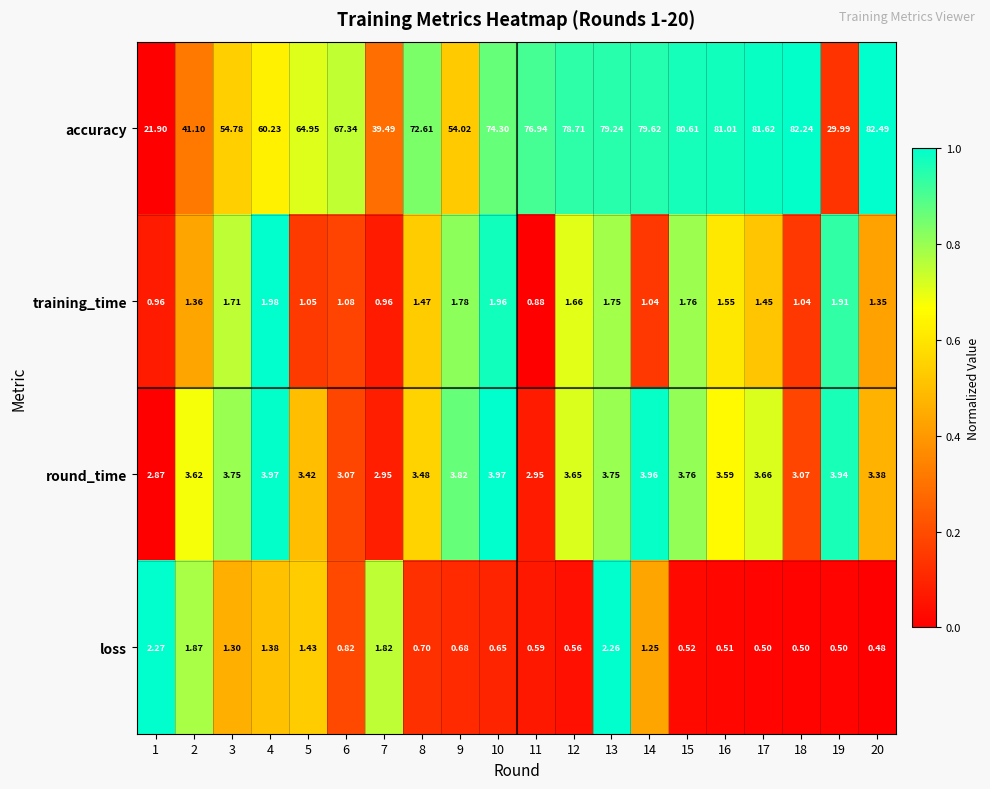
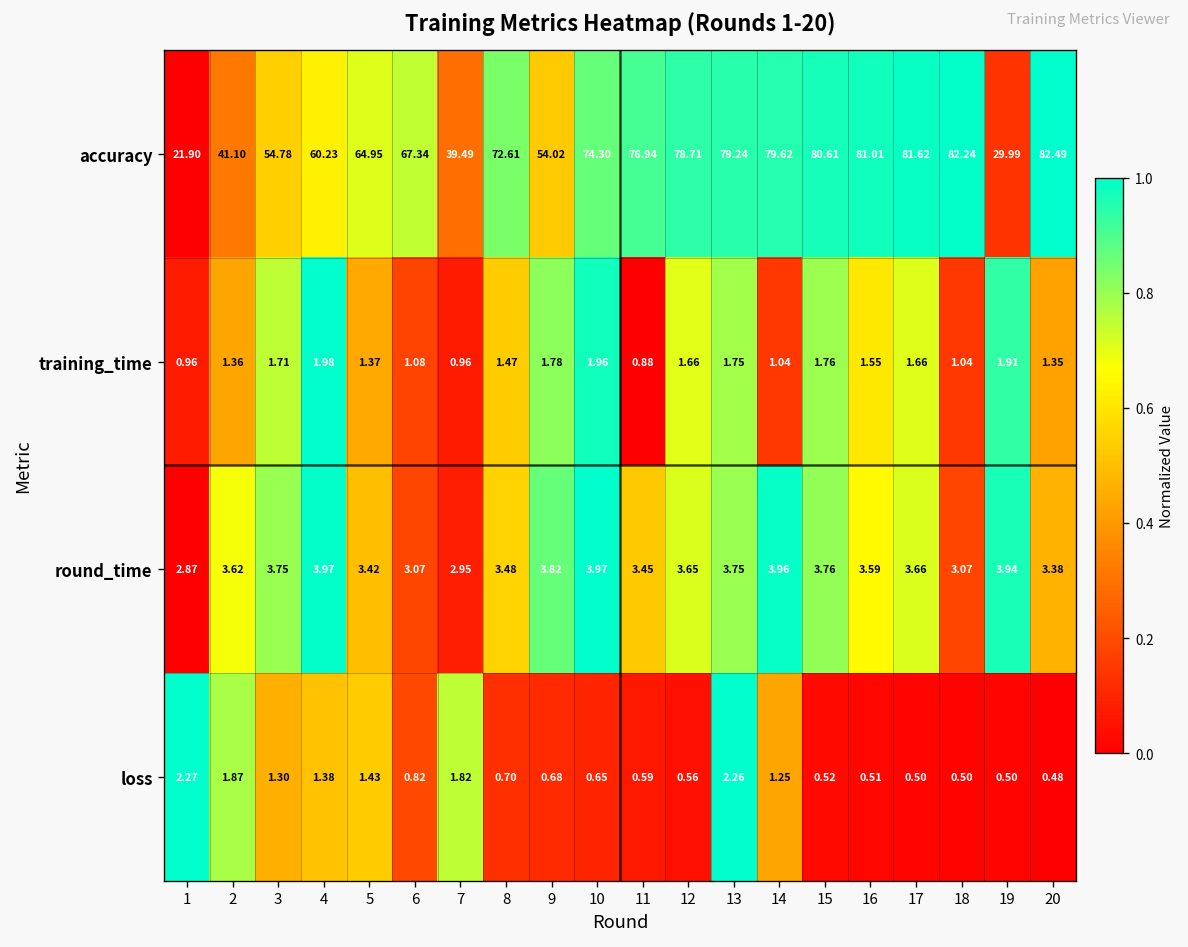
  {
    "accuracy": {
      "1": 21.90,
      "2": 41.10,
      "3": 54.78,
      "4": 60.23,
      "5": 64.95,
      "6": 67.34,
      "7": 39.49,
      "8": 72.61,
      "9": 54.02,
      "10": 74.30,
      "11": 76.94,
      "12": 78.71,
      "13": 79.24,
      "14": 79.62,
      "15": 80.61,
      "16": 81.01,
      "17": 81.62,
      "18": 82.24,
      "19": 29.99,
      "20": 82.49
    },
    "training_time": {
      "1": 0.96,
      "2": 1.36,
      "3": 1.71,
      "4": 1.98,
-     "5": 1.05,
+     "5": 1.37,
      "6": 1.08,
      "7": 0.96,
      "8": 1.47,
      "9": 1.78,
      "10": 1.96,
      "11": 0.88,
      "12": 1.66,
      "13": 1.75,
      "14": 1.04,
      "15": 1.76,
      "16": 1.55,
-     "17": 1.45,
+     "17": 1.66,
      "18": 1.04,
      "19": 1.91,
      "20": 1.35
    },
    "round_time": {
      "1": 2.87,
      "2": 3.62,
      "3": 3.75,
      "4": 3.97,
      "5": 3.42,
      "6": 3.07,
      "7": 2.95,
      "8": 3.48,
      "9": 3.82,
      "10": 3.97,
-     "11": 2.95,
+     "11": 3.45,
      "12": 3.65,
      "13": 3.75,
      "14": 3.96,
      "15": 3.76,
      "16": 3.59,
      "17": 3.66,
      "18": 3.07,
      "19": 3.94,
      "20": 3.38
    },
    "loss": {
      "1": 2.27,
      "2": 1.87,
      "3": 1.30,
      "4": 1.38,
      "5": 1.43,
      "6": 0.82,
      "7": 1.82,
      "8": 0.70,
      "9": 0.68,
      "10": 0.65,
      "11": 0.59,
      "12": 0.56,
      "13": 2.26,
      "14": 1.25,
      "15": 0.52,
      "16": 0.51,
      "17": 0.50,
      "18": 0.50,
      "19": 0.50,
      "20": 0.48
    }
  }
